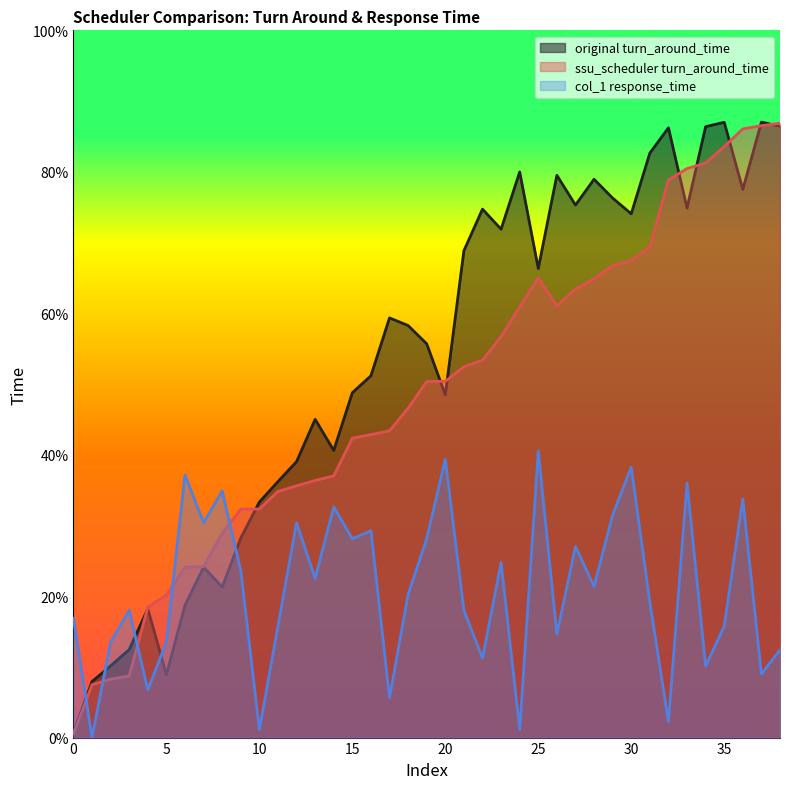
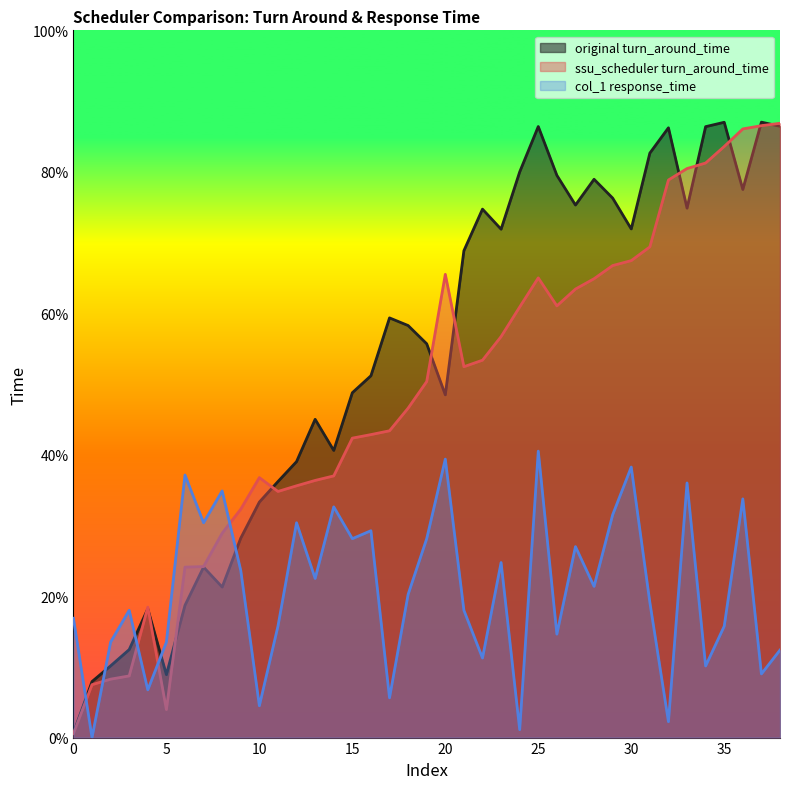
  {
    "original turn_around_time": {
      "5": "9%",
      "10": "33%",
      "15": "49%",
      "20": "48%",
-     "25": "66%",
-     "30": "74%",
+     "25": "86%",
+     "30": "72%",
      "35": "87%"
    },
    "ssu_scheduler turn_around_time": {
-     "5": "20%",
-     "10": "32%",
+     "5": "4%",
+     "10": "37%",
      "15": "42%",
-     "20": "50%",
+     "20": "66%",
      "25": "65%",
      "30": "67%",
      "35": "84%"
    },
    "col_1 response_time": {
      "0": "17%",
      "5": "14%",
-     "10": "1%",
+     "10": "5%",
      "15": "28%",
      "20": "39%",
      "25": "41%",
      "30": "38%",
      "35": "16%"
    }
  }
